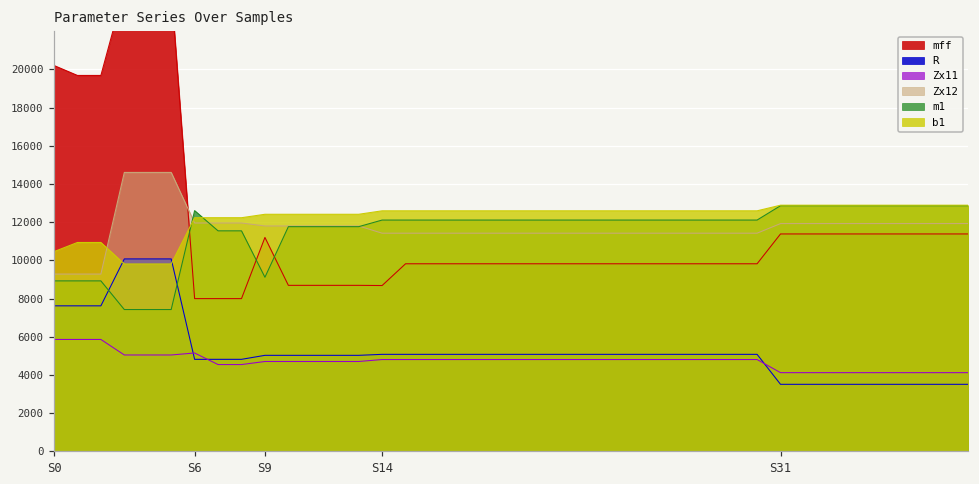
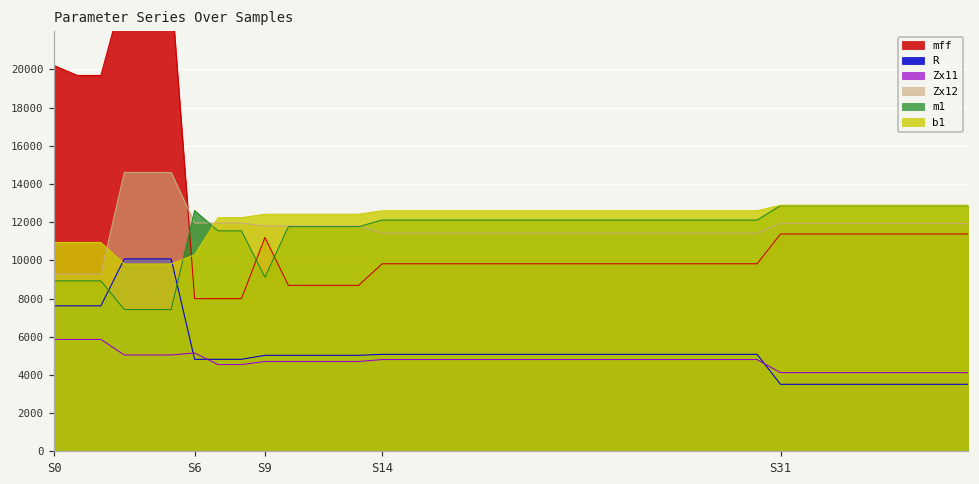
  {
    "mff": {
      "S0": 20200,
      "S6": 8000,
      "S9": 11200,
-     "S14": 8700,
+     "S14": 9800,
      "S31": 11400
    },
    "R": {
      "S0": 7600,
      "S6": 4800,
      "S9": 5000,
      "S14": 5100,
      "S31": 3500
    },
    "Zx11": {
      "S0": 5900,
      "S6": 5100,
      "S9": 4700,
      "S14": 4800,
      "S31": 4100
    },
    "Zx12": {
      "S0": 9300,
      "S6": 12000,
      "S9": 11800,
      "S14": 11400,
      "S31": 11900
    },
    "m1": {
      "S0": 8900,
      "S6": 12600,
      "S9": 9100,
      "S14": 12100
    },
    "b1": {
-     "S0": 10500,
-     "S6": 12200,
+     "S0": 10900,
+     "S6": 10300,
      "S9": 12400,
      "S14": 12600
    }
  }
